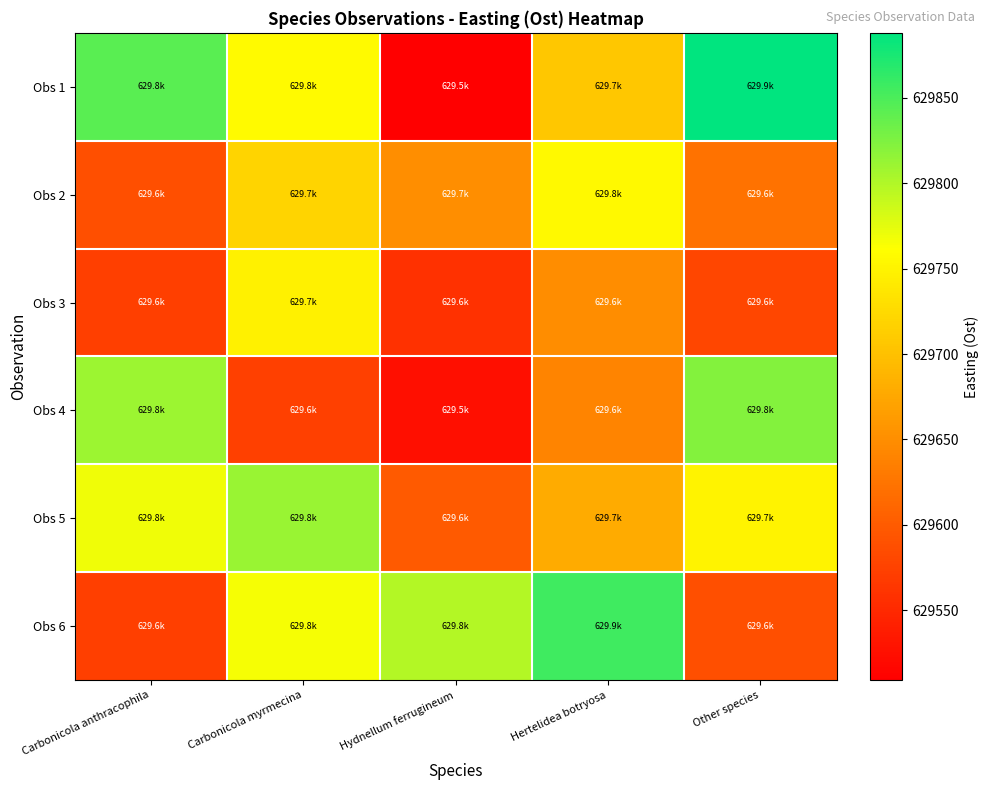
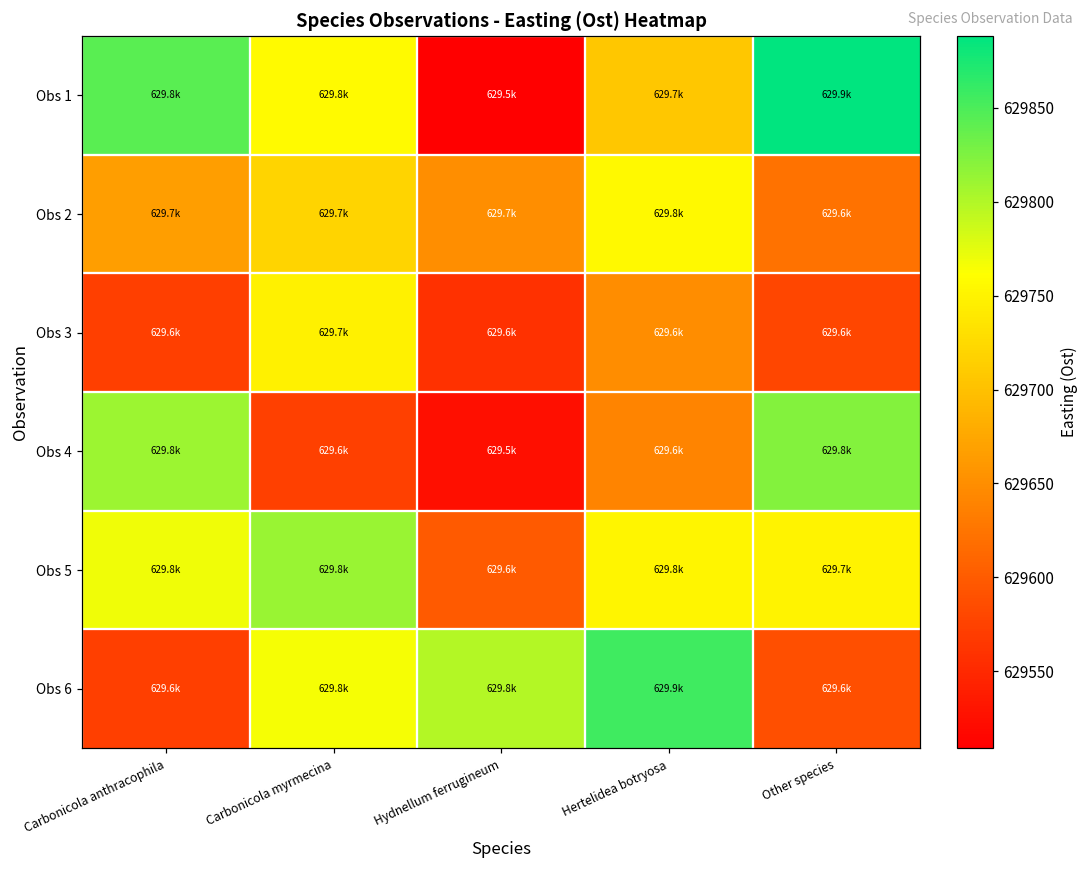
  {
    "Obs 1": {
      "Carbonicola anthracophila": "629.8k",
      "Carbonicola myrmecina": "629.8k",
      "Hydnellum ferrugineum": "629.5k",
      "Hertelidea botryosa": "629.7k",
      "Other species": "629.9k"
    },
    "Obs 2": {
-     "Carbonicola anthracophila": "629.6k",
+     "Carbonicola anthracophila": "629.7k",
      "Carbonicola myrmecina": "629.7k",
      "Hydnellum ferrugineum": "629.7k",
      "Hertelidea botryosa": "629.8k",
      "Other species": "629.6k"
    },
    "Obs 3": {
      "Carbonicola anthracophila": "629.6k",
      "Carbonicola myrmecina": "629.7k",
      "Hydnellum ferrugineum": "629.6k",
      "Hertelidea botryosa": "629.6k",
      "Other species": "629.6k"
    },
    "Obs 4": {
      "Carbonicola anthracophila": "629.8k",
      "Carbonicola myrmecina": "629.6k",
      "Hydnellum ferrugineum": "629.5k",
      "Hertelidea botryosa": "629.6k",
      "Other species": "629.8k"
    },
    "Obs 5": {
      "Carbonicola anthracophila": "629.8k",
      "Carbonicola myrmecina": "629.8k",
      "Hydnellum ferrugineum": "629.6k",
-     "Hertelidea botryosa": "629.7k",
+     "Hertelidea botryosa": "629.8k",
      "Other species": "629.7k"
    },
    "Obs 6": {
      "Carbonicola anthracophila": "629.6k",
      "Carbonicola myrmecina": "629.8k",
      "Hydnellum ferrugineum": "629.8k",
      "Hertelidea botryosa": "629.9k",
      "Other species": "629.6k"
    }
  }
